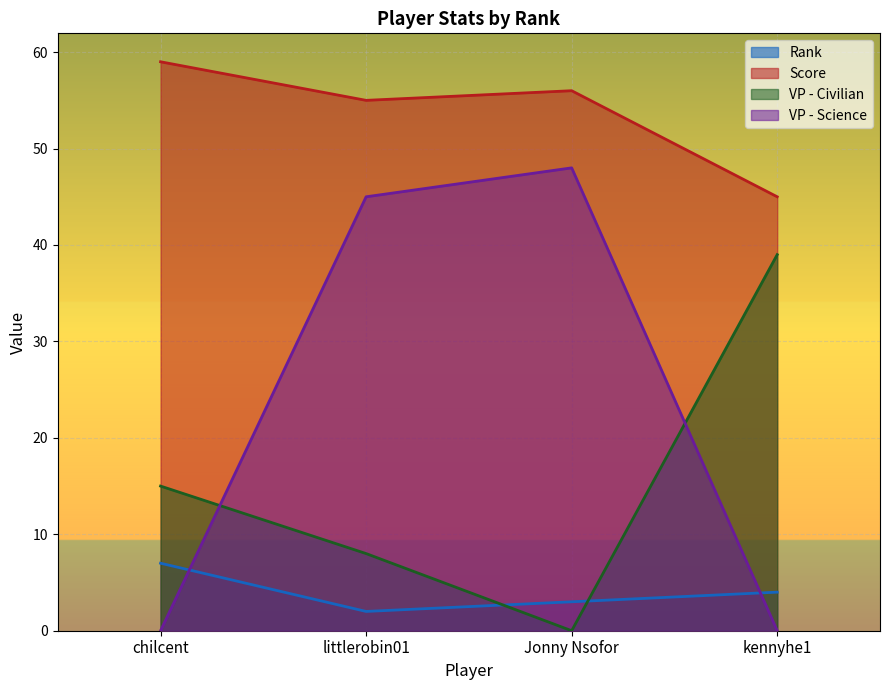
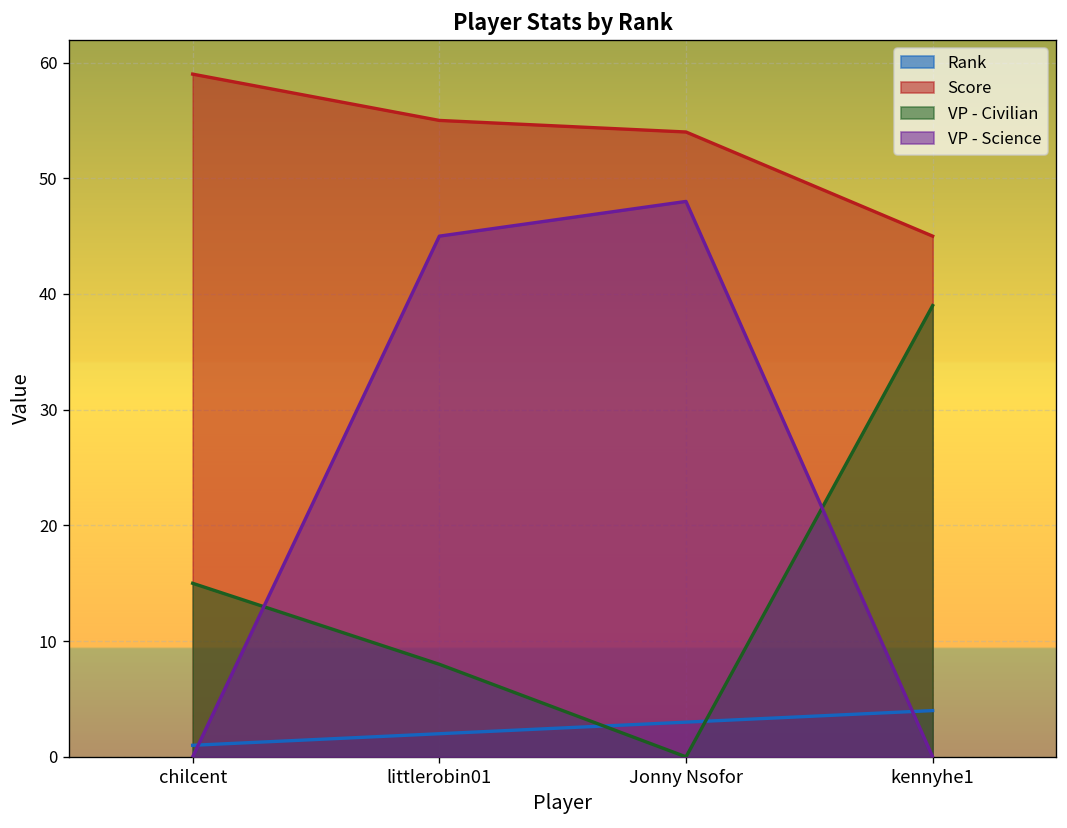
  {
    "Rank": {
-     "chilcent": 7,
+     "chilcent": 1,
      "littlerobin01": 2,
      "Jonny Nsofor": 3,
      "kennyhe1": 4
    },
    "Score": {
      "chilcent": 59,
      "littlerobin01": 55,
-     "Jonny Nsofor": 56,
+     "Jonny Nsofor": 54,
      "kennyhe1": 45
    },
    "VP - Civilian": {
      "chilcent": 15,
      "littlerobin01": 8,
      "Jonny Nsofor": 0,
      "kennyhe1": 39
    },
    "VP - Science": {
      "chilcent": 0,
      "littlerobin01": 45,
      "Jonny Nsofor": 48,
      "kennyhe1": 0
    }
  }
